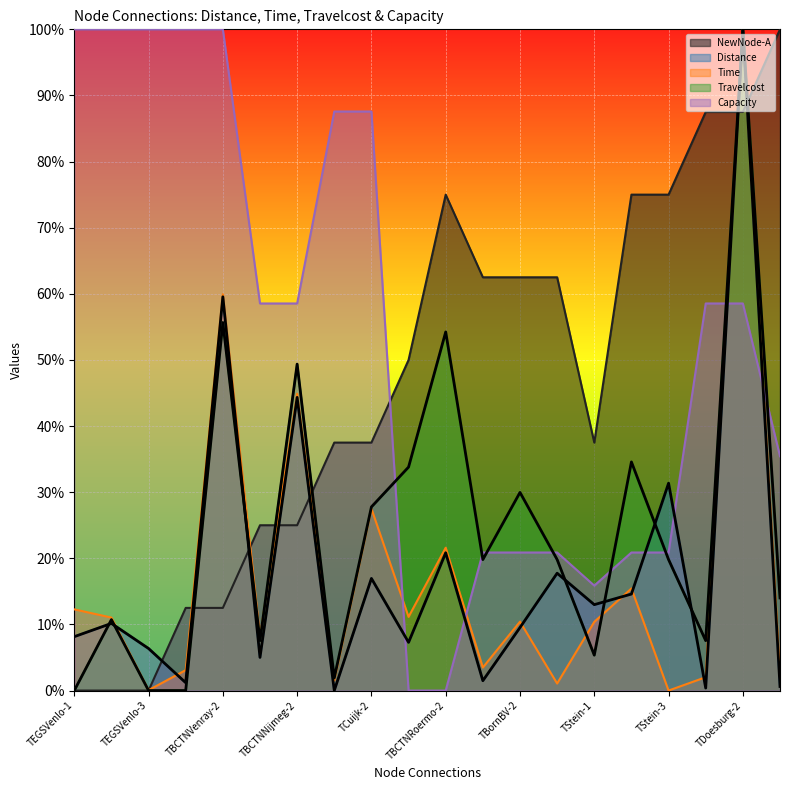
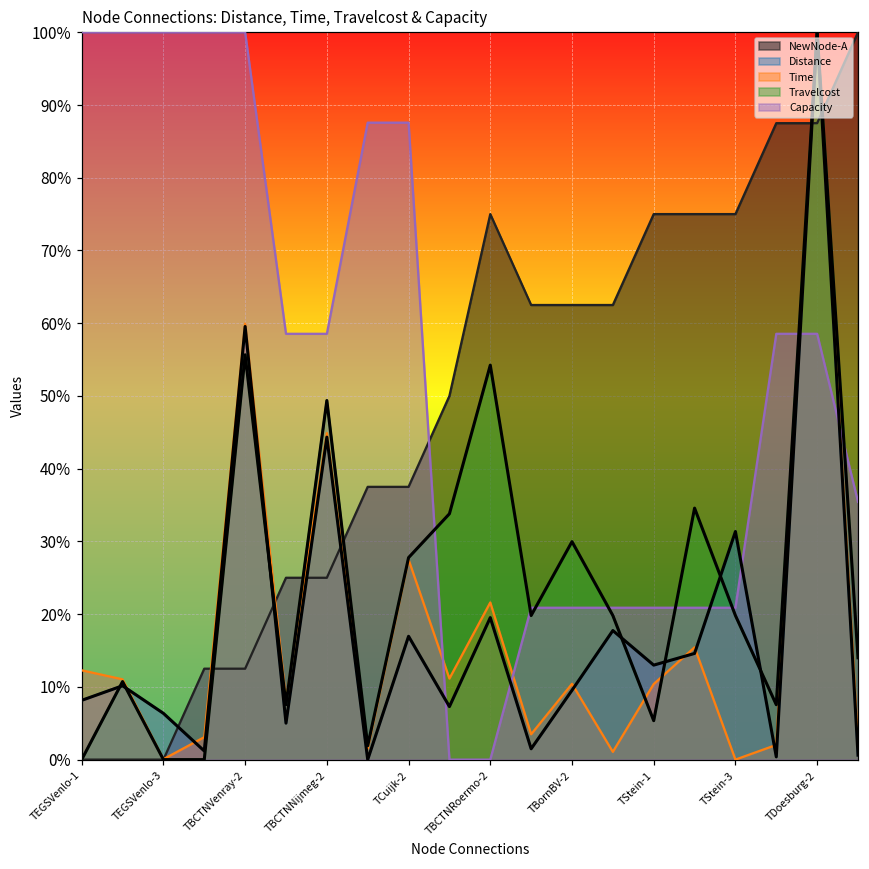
  {
    "NewNode-A": {
      "TBCTNVenray-2": "13%",
      "TBCTNNijmeg-2": "25%",
      "TCuijk-2": "38%",
      "TBCTNRoermo-2": "75%",
      "TBornBV-2": "63%",
-     "TStein-1": "38%",
+     "TStein-1": "75%",
      "TStein-3": "75%",
      "TDoesburg-2": "88%"
    },
    "Distance": {
      "TEGSVenlo-1": "8%",
      "TEGSVenlo-3": "6%",
      "TBCTNVenray-2": "60%",
      "TBCTNNijmeg-2": "44%",
      "TCuijk-2": "17%",
-     "TBCTNRoermo-2": "21%",
+     "TBCTNRoermo-2": "20%",
      "TBornBV-2": "10%",
      "TStein-1": "13%",
      "TStein-3": "31%"
    },
    "Time": {
      "TEGSVenlo-1": "12%",
      "TBCTNVenray-2": "60%",
      "TBCTNNijmeg-2": "45%",
      "TBCTNRoermo-2": "22%",
      "TBornBV-2": "10%",
      "TStein-1": "10%",
      "TStein-3": "0%"
    },
    "Travelcost": {
      "TBCTNVenray-2": "56%",
      "TBCTNNijmeg-2": "49%",
      "TBCTNRoermo-2": "54%",
      "TBornBV-2": "30%",
      "TStein-1": "5%",
      "TStein-3": "20%"
    },
    "Capacity": {
      "TEGSVenlo-1": "100%",
      "TEGSVenlo-3": "100%",
      "TBCTNVenray-2": "100%",
      "TBCTNNijmeg-2": "59%",
      "TCuijk-2": "88%",
      "TBCTNRoermo-2": "0%",
      "TBornBV-2": "21%",
-     "TStein-1": "16%",
+     "TStein-1": "21%",
      "TStein-3": "21%",
      "TDoesburg-2": "59%"
    }
  }
